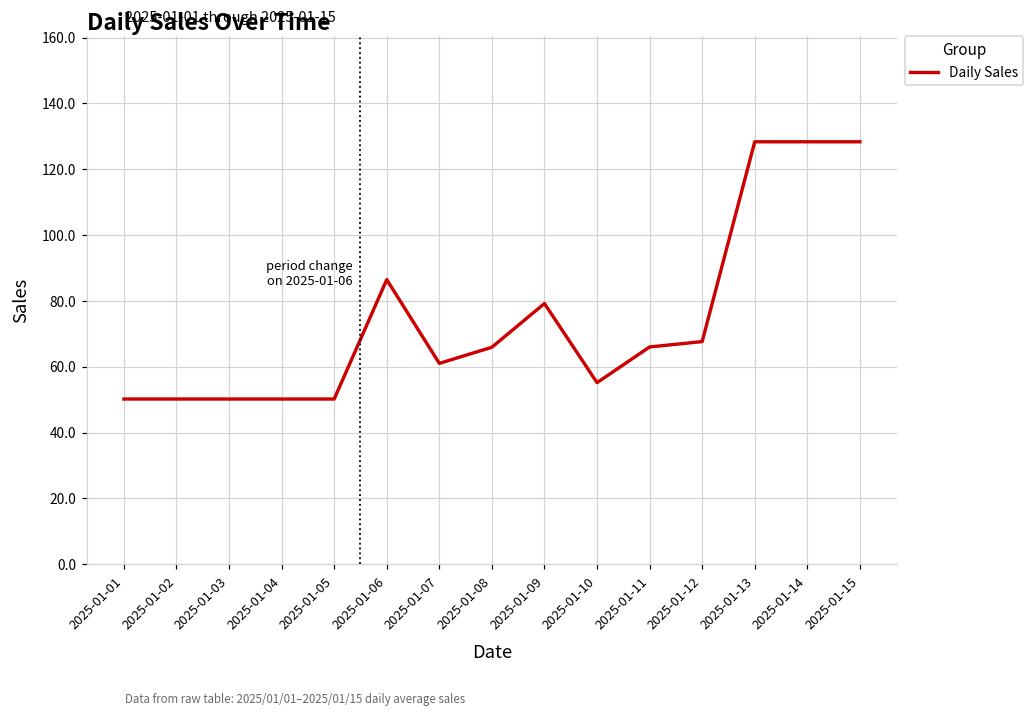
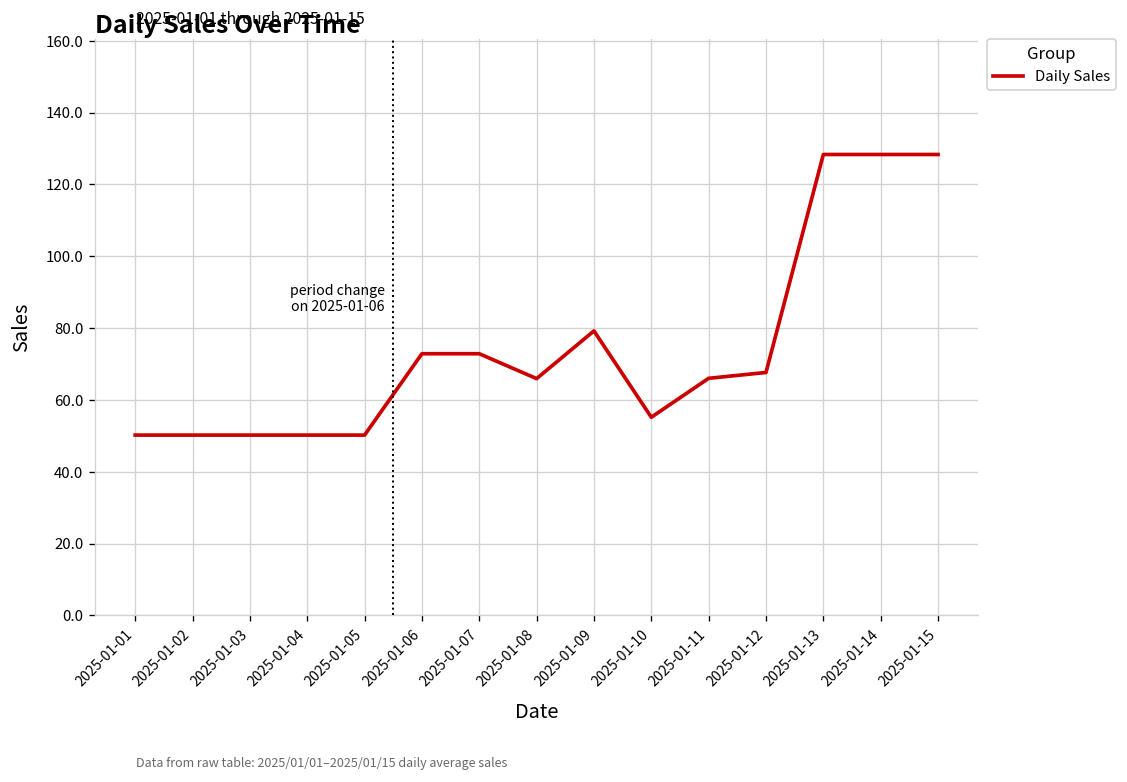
  {
    "2025-01-01": 50,
    "2025-01-02": 50,
    "2025-01-03": 50,
    "2025-01-04": 50,
    "2025-01-05": 50,
-   "2025-01-06": 86,
-   "2025-01-07": 61,
+   "2025-01-06": 73,
+   "2025-01-07": 73,
    "2025-01-08": 66,
    "2025-01-09": 79,
    "2025-01-10": 55,
    "2025-01-11": 66,
    "2025-01-12": 68,
    "2025-01-13": 128,
    "2025-01-14": 128,
    "2025-01-15": 128
  }
